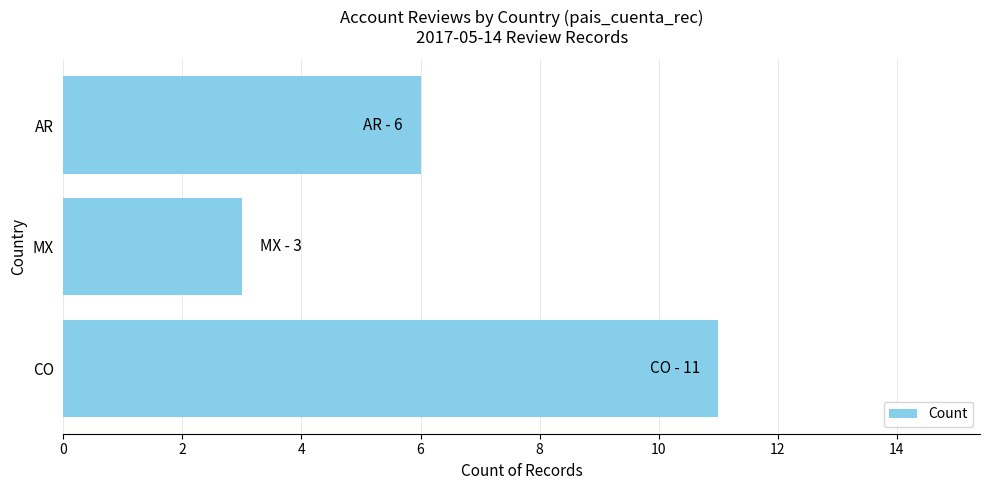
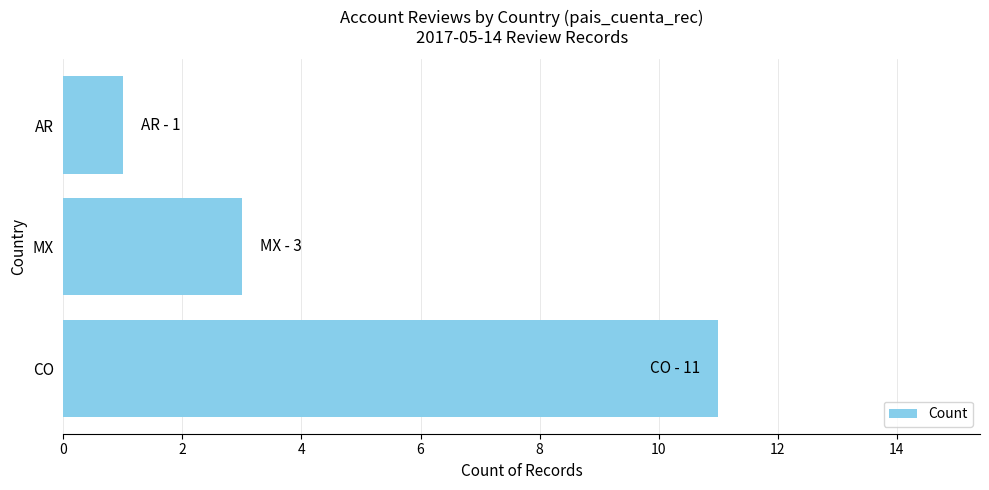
  {
-   "AR": 6,
+   "AR": 1,
    "MX": 3,
    "CO": 11
  }
